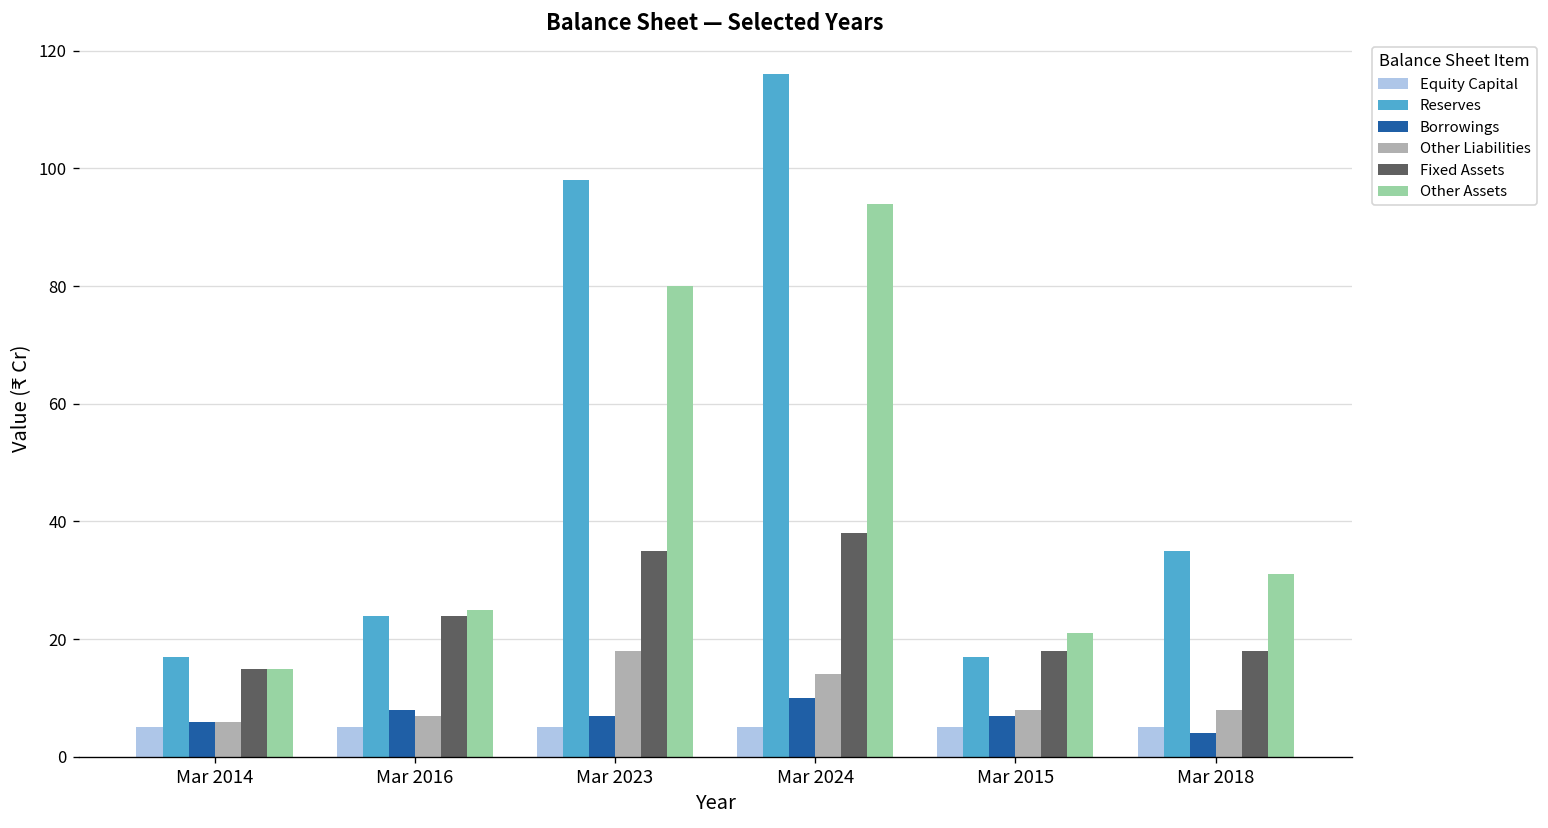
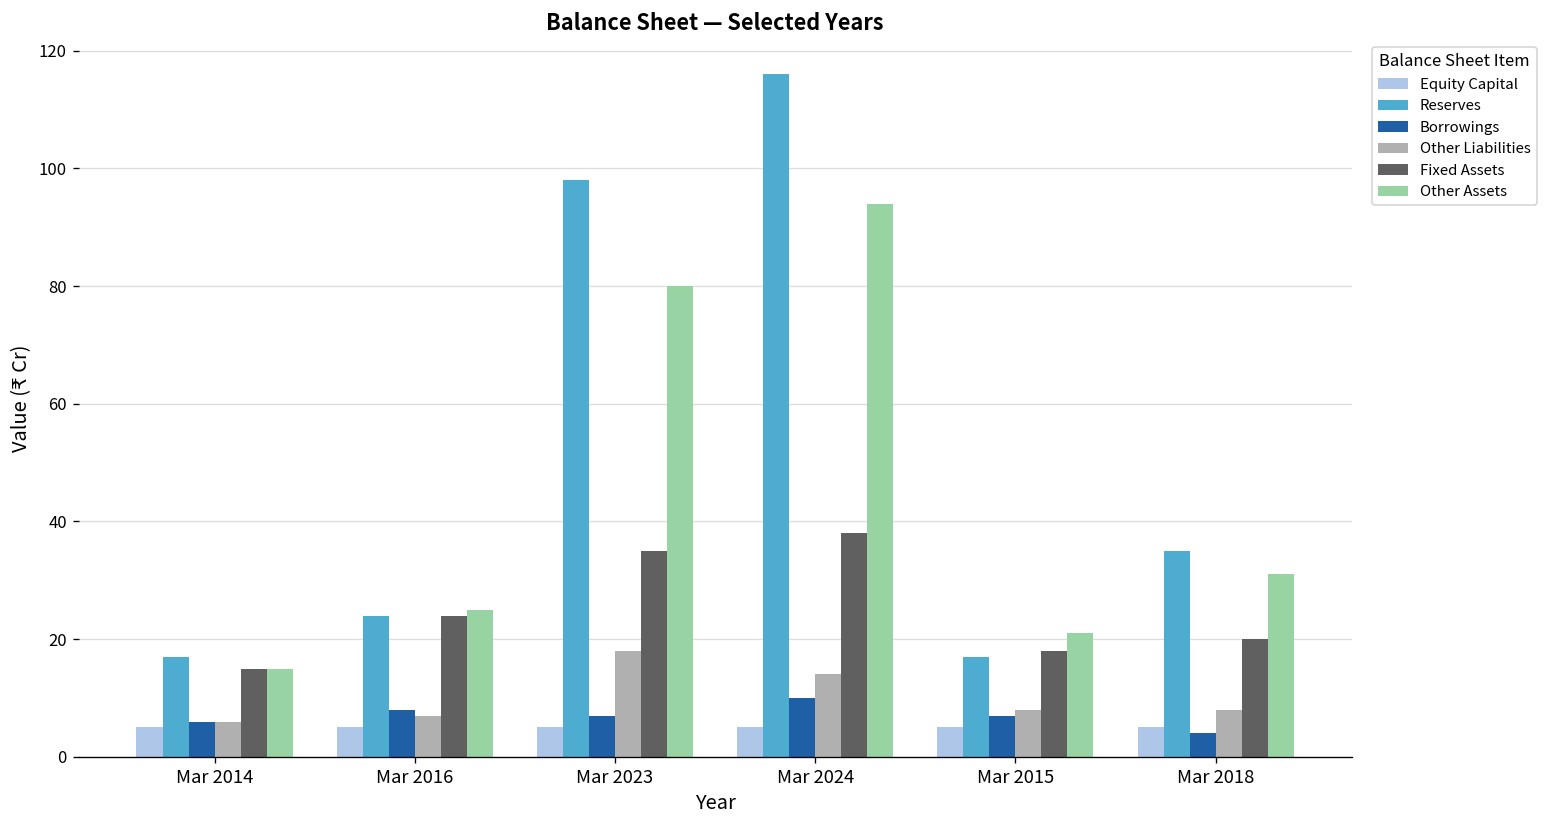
  {
    "Equity Capital": {
      "Mar 2014": 5,
      "Mar 2016": 5,
      "Mar 2023": 5,
      "Mar 2024": 5,
      "Mar 2015": 5,
      "Mar 2018": 5
    },
    "Reserves": {
      "Mar 2014": 17,
      "Mar 2016": 24,
      "Mar 2023": 98,
      "Mar 2024": 116,
      "Mar 2015": 17,
      "Mar 2018": 35
    },
    "Borrowings": {
      "Mar 2014": 6,
      "Mar 2016": 8,
      "Mar 2023": 7,
      "Mar 2024": 10,
      "Mar 2015": 7,
      "Mar 2018": 4
    },
    "Fixed Assets": {
      "Mar 2014": 15,
      "Mar 2016": 24,
      "Mar 2023": 35,
      "Mar 2024": 38,
      "Mar 2015": 18,
-     "Mar 2018": 18
+     "Mar 2018": 20
    }
  }
